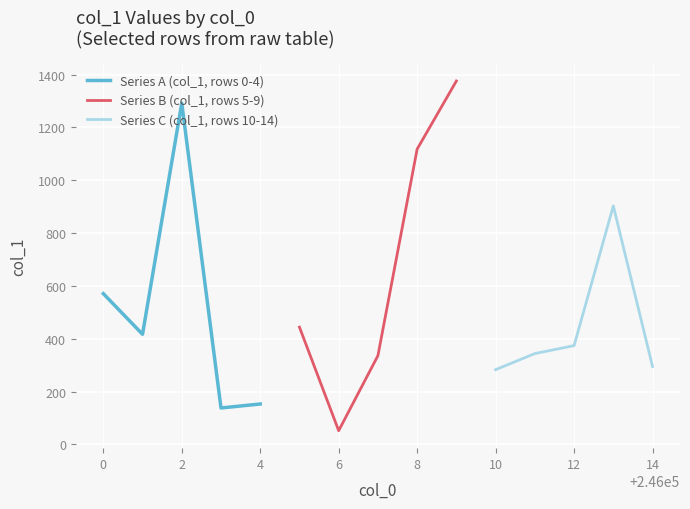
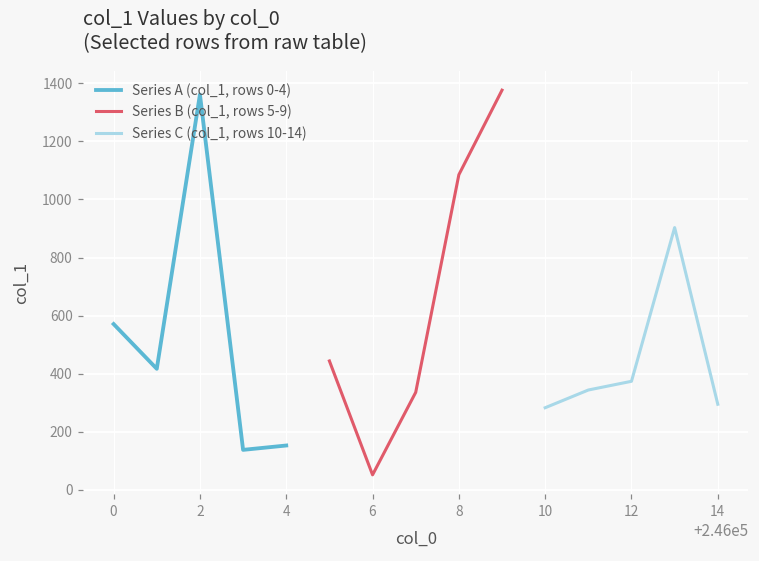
  {
    "Series A (col_1, rows 0-4)": {
      "0": 570,
-     "2": 1290,
+     "2": 1360,
      "4": 150
    },
    "Series B (col_1, rows 5-9)": {
      "6": 50,
-     "8": 1120
+     "8": 1090
    },
    "Series C (col_1, rows 10-14)": {
      "10": 280,
      "12": 370,
      "14": 300
    }
  }
